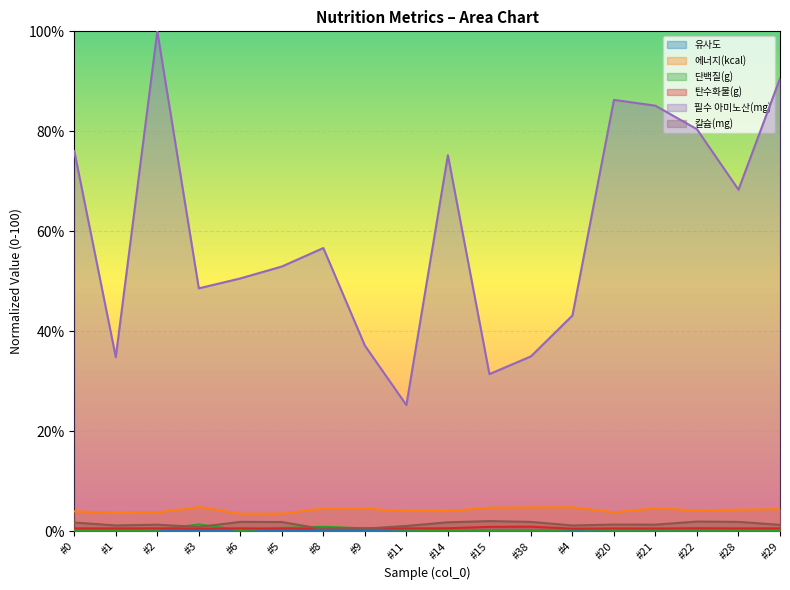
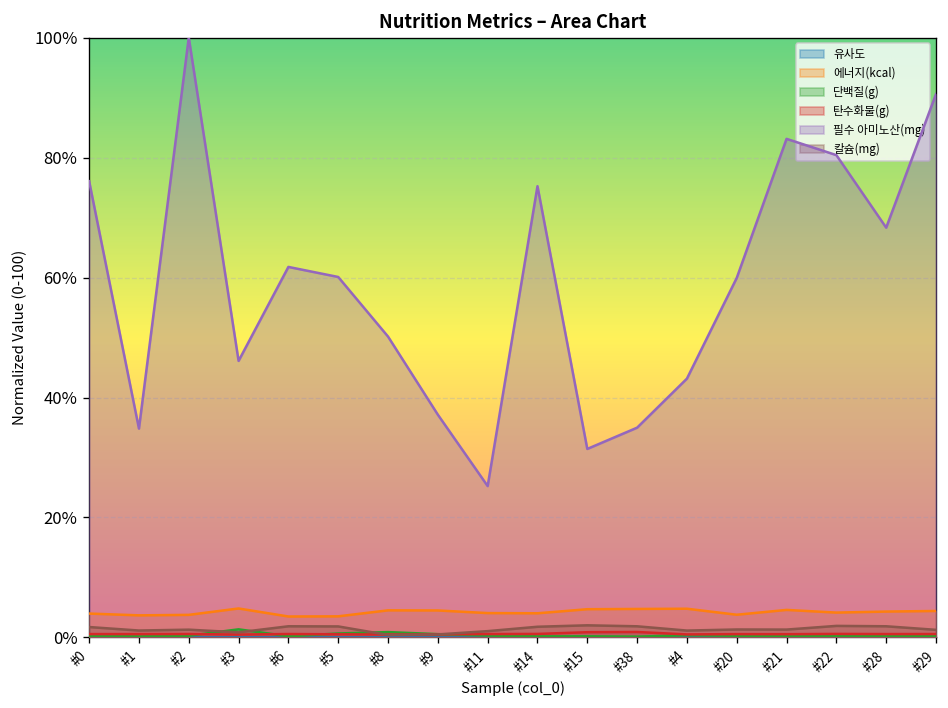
  {
    "유사도": {
      "#5": "0%"
    },
    "단백질(g)": {
      "#3": "1%"
    },
    "필수 아미노산(mg)": {
      "#0": "76%",
      "#1": "35%",
      "#2": "100%",
-     "#3": "49%",
-     "#6": "51%",
-     "#5": "53%",
-     "#8": "57%",
+     "#3": "46%",
+     "#6": "62%",
+     "#5": "60%",
+     "#8": "50%",
      "#9": "37%",
      "#11": "25%",
      "#14": "75%",
      "#15": "31%",
      "#38": "35%",
      "#4": "43%",
-     "#20": "86%",
-     "#21": "85%",
+     "#20": "60%",
+     "#21": "83%",
      "#28": "68%",
      "#29": "91%"
    }
  }
